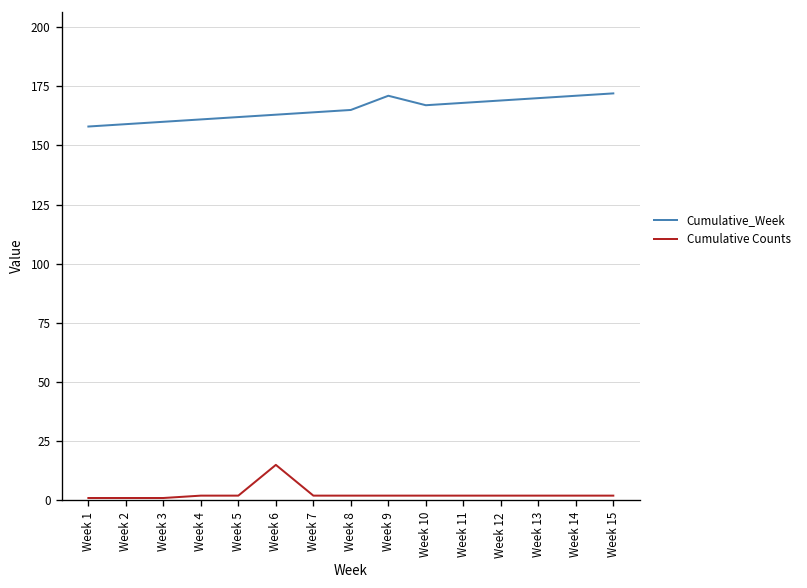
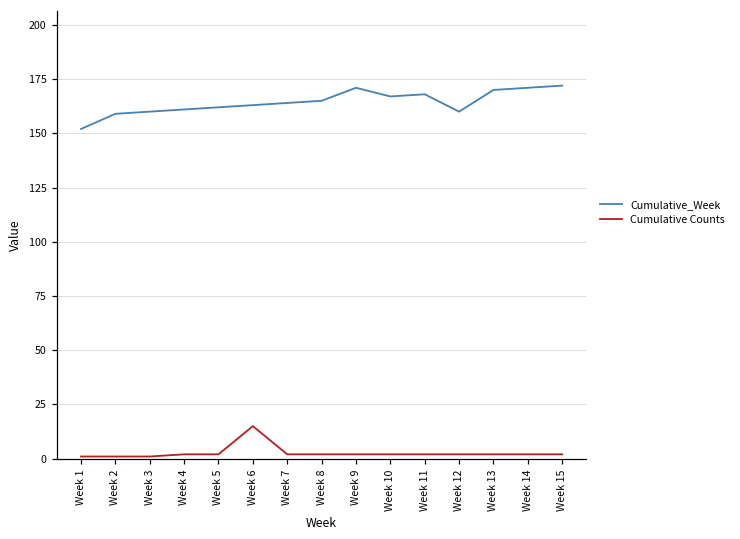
  {
    "Cumulative_Week": {
-     "Week 1": 158,
+     "Week 1": 152,
      "Week 2": 159,
      "Week 3": 160,
      "Week 4": 161,
      "Week 5": 162,
      "Week 6": 163,
      "Week 7": 164,
      "Week 8": 165,
      "Week 9": 171,
      "Week 10": 167,
      "Week 11": 168,
-     "Week 12": 169,
+     "Week 12": 160,
      "Week 13": 170,
      "Week 14": 171,
      "Week 15": 172
    },
    "Cumulative Counts": {
      "Week 1": 1,
      "Week 2": 1,
      "Week 3": 1,
      "Week 4": 2,
      "Week 5": 2,
      "Week 6": 15,
      "Week 7": 2,
      "Week 8": 2,
      "Week 9": 2,
      "Week 10": 2,
      "Week 11": 2,
      "Week 12": 2,
      "Week 13": 2,
      "Week 14": 2,
      "Week 15": 2
    }
  }
